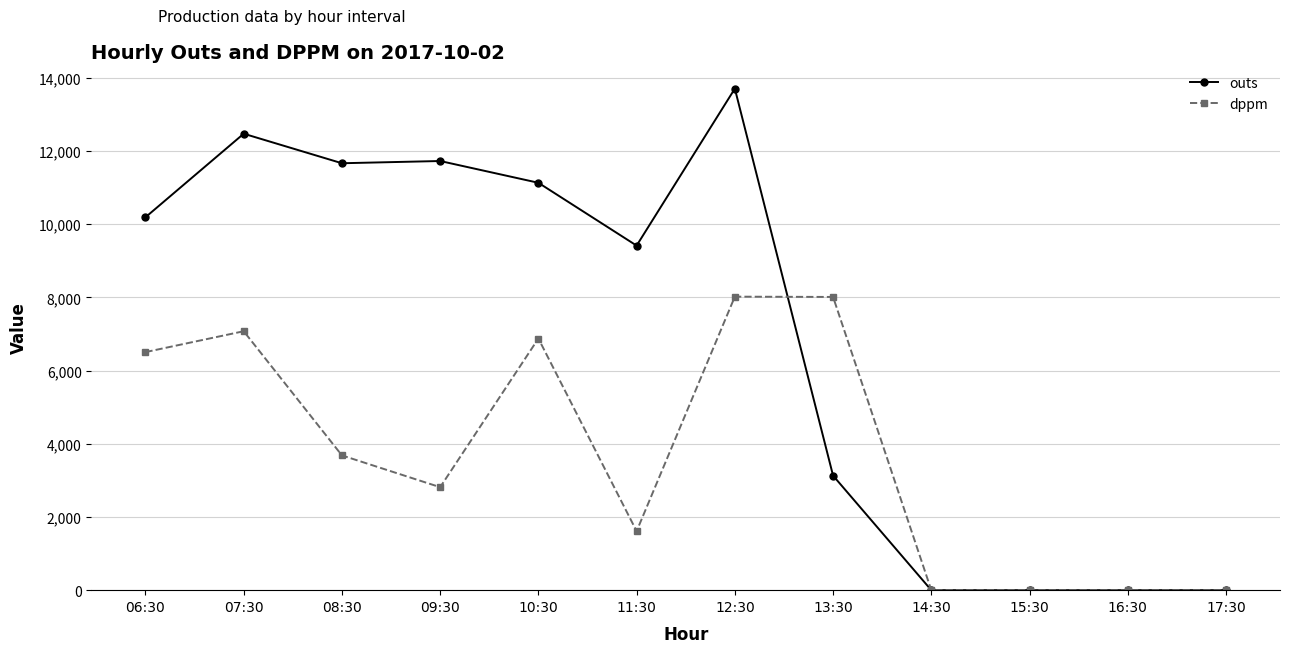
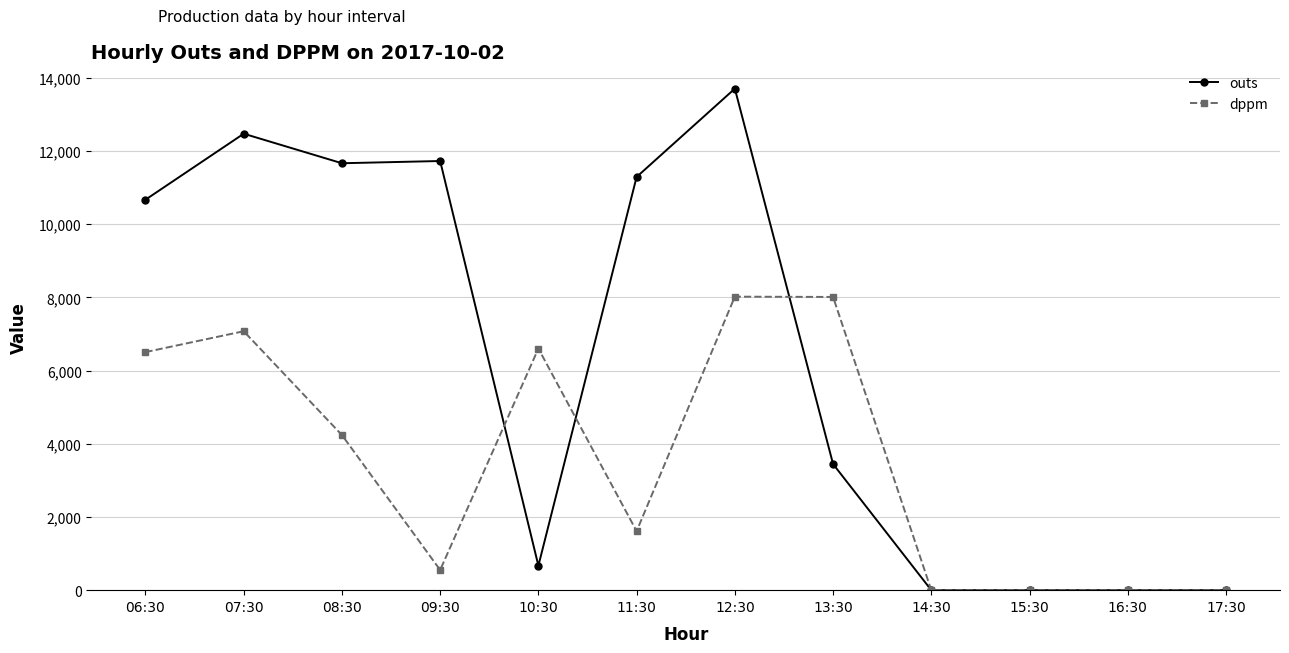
  {
    "outs": {
-     "06:30": "10,200",
+     "06:30": "10,700",
      "07:30": "12,500",
      "08:30": "11,700",
      "09:30": "11,700",
-     "10:30": "11,100",
-     "11:30": "9,400",
+     "10:30": "700",
+     "11:30": "11,300",
      "12:30": "13,700",
-     "13:30": "3,100"
+     "13:30": "3,400"
    },
    "dppm": {
      "06:30": "6,500",
      "07:30": "7,100",
-     "08:30": "3,700",
-     "09:30": "2,800",
-     "10:30": "6,900",
+     "08:30": "4,200",
+     "09:30": "600",
+     "10:30": "6,600",
      "11:30": "1,600",
      "12:30": "8,000",
      "13:30": "8,000"
    }
  }
